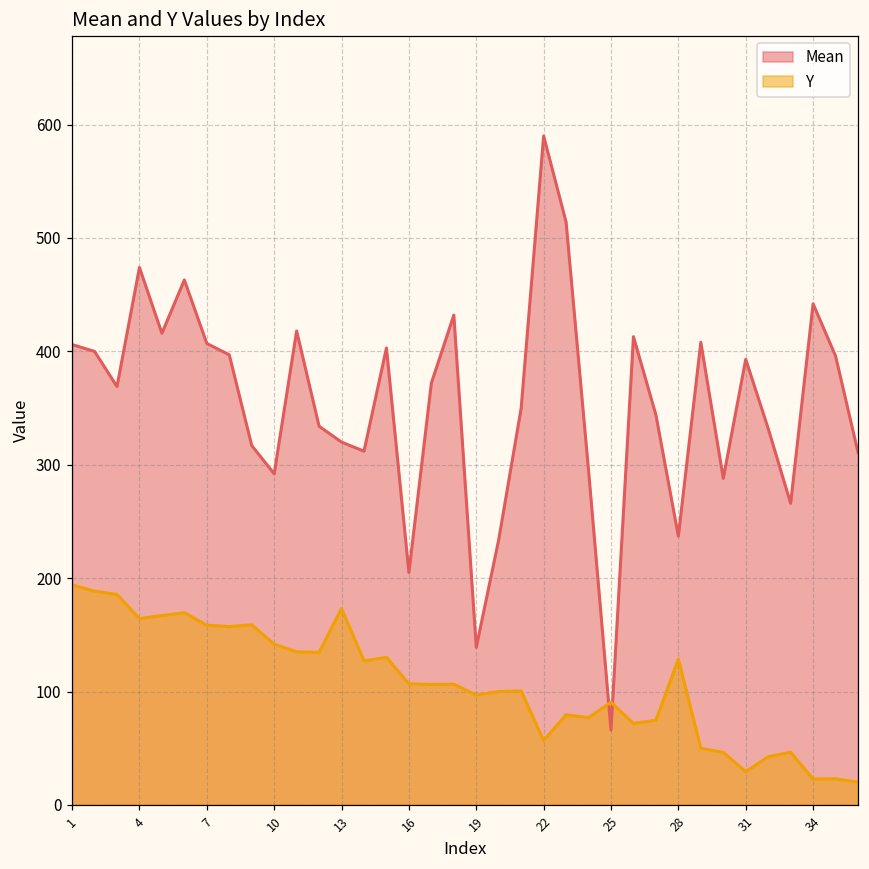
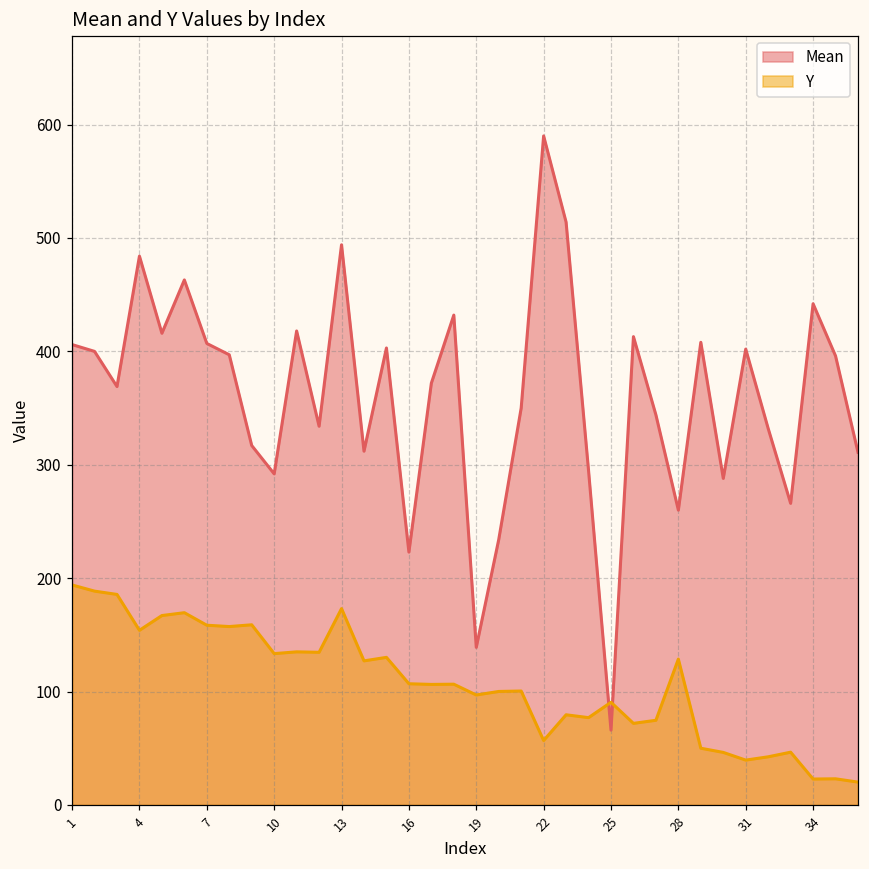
  {
    "Mean": {
      "1": 406,
-     "4": 474,
+     "4": 484,
      "7": 407,
      "10": 292,
-     "13": 320,
-     "16": 205,
+     "13": 494,
+     "16": 223,
      "19": 139,
      "22": 590,
      "25": 66,
-     "28": 237,
-     "31": 393,
+     "28": 260,
+     "31": 402,
      "34": 442
    },
    "Y": {
      "1": 194,
-     "4": 164,
+     "4": 154,
      "7": 159,
-     "10": 142,
+     "10": 133,
      "13": 173,
      "16": 107,
      "19": 97,
      "22": 57,
      "25": 91,
      "28": 129,
-     "31": 29,
+     "31": 40,
      "34": 23
    }
  }
